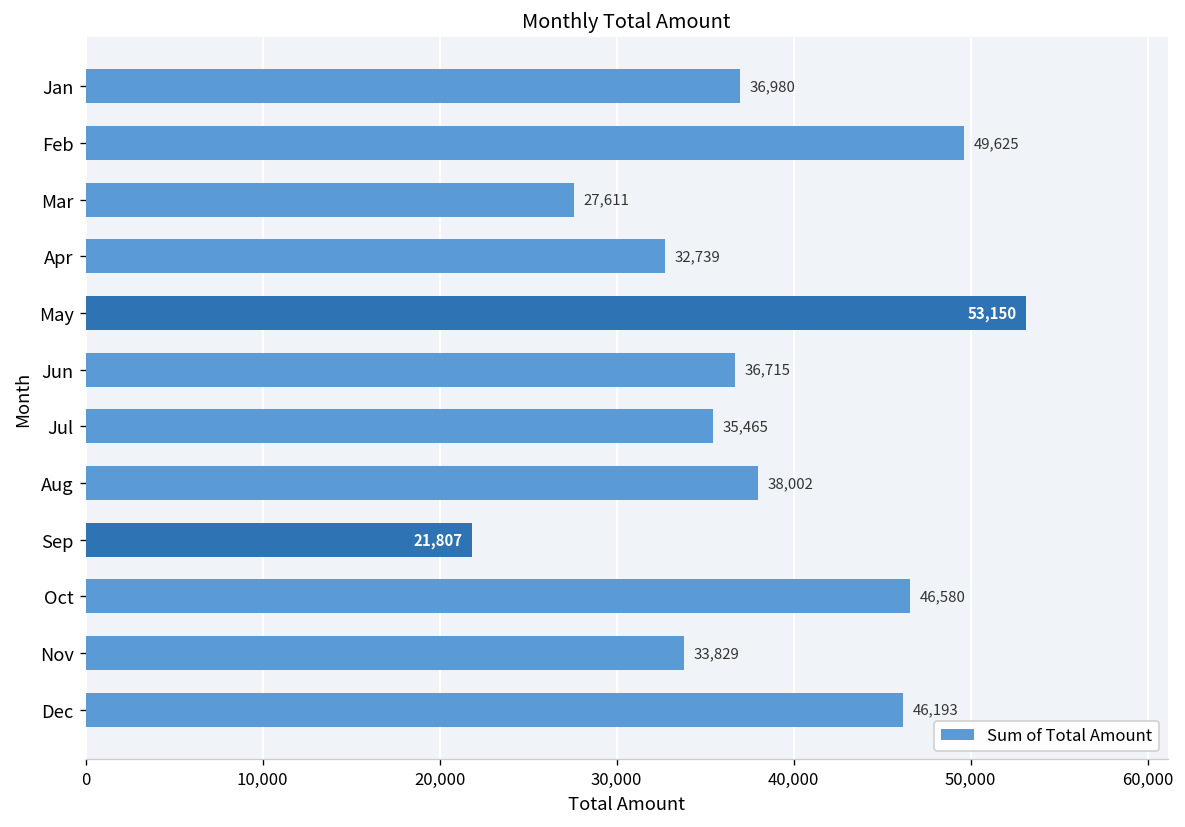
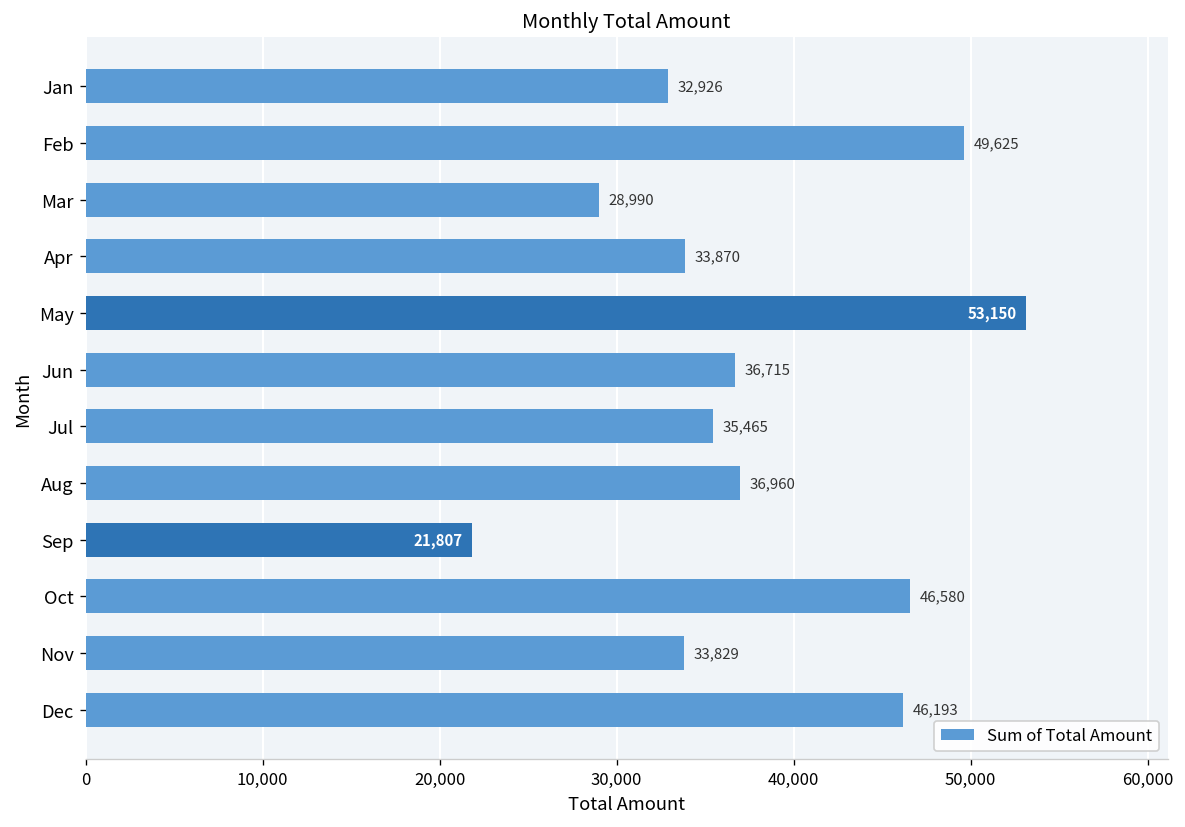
  {
-   "Jan": "36,980",
+   "Jan": "32,926",
    "Feb": "49,625",
-   "Mar": "27,611",
-   "Apr": "32,739",
+   "Mar": "28,990",
+   "Apr": "33,870",
    "May": "53,150",
    "Jun": "36,715",
    "Jul": "35,465",
-   "Aug": "38,002",
+   "Aug": "36,960",
    "Sep": "21,807",
    "Oct": "46,580",
    "Nov": "33,829",
    "Dec": "46,193"
  }
